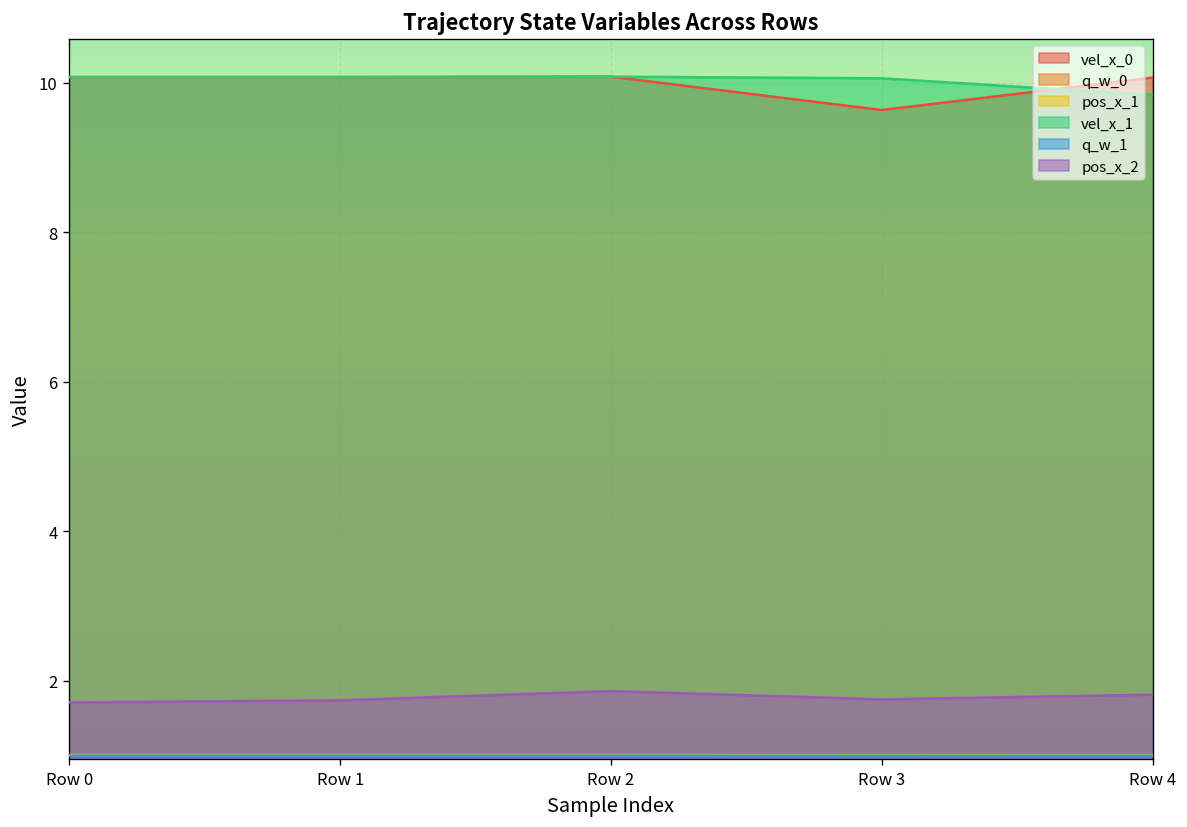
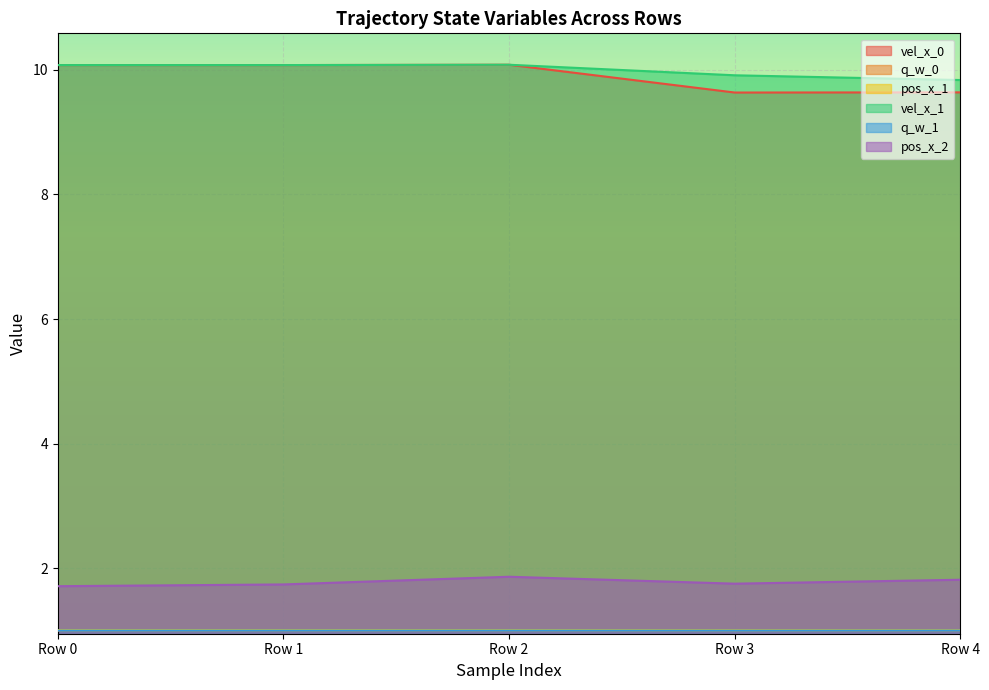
  {
    "vel_x_0": {
      "Row 3": 9.6,
-     "Row 4": 10.1
+     "Row 4": 9.6
    },
    "vel_x_1": {
-     "Row 3": 10.1,
+     "Row 3": 9.9,
      "Row 4": 9.8
    },
    "pos_x_2": {
      "Row 0": 1.7,
      "Row 1": 1.7,
      "Row 2": 1.9,
      "Row 3": 1.8,
      "Row 4": 1.8
    }
  }
